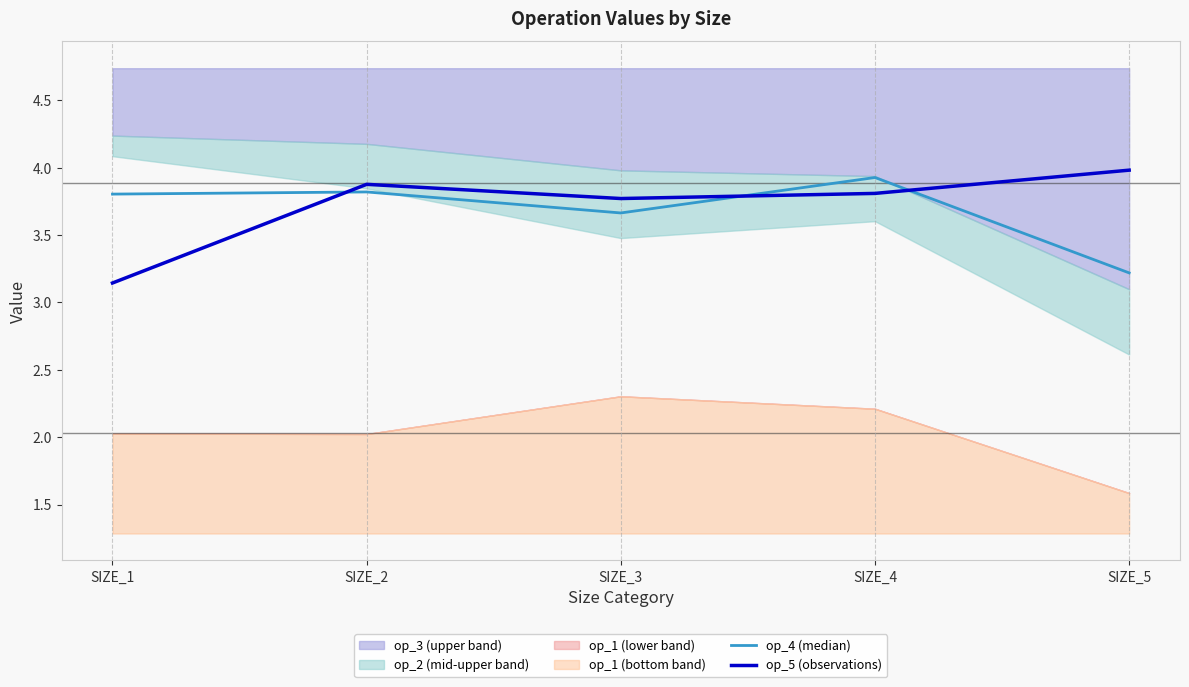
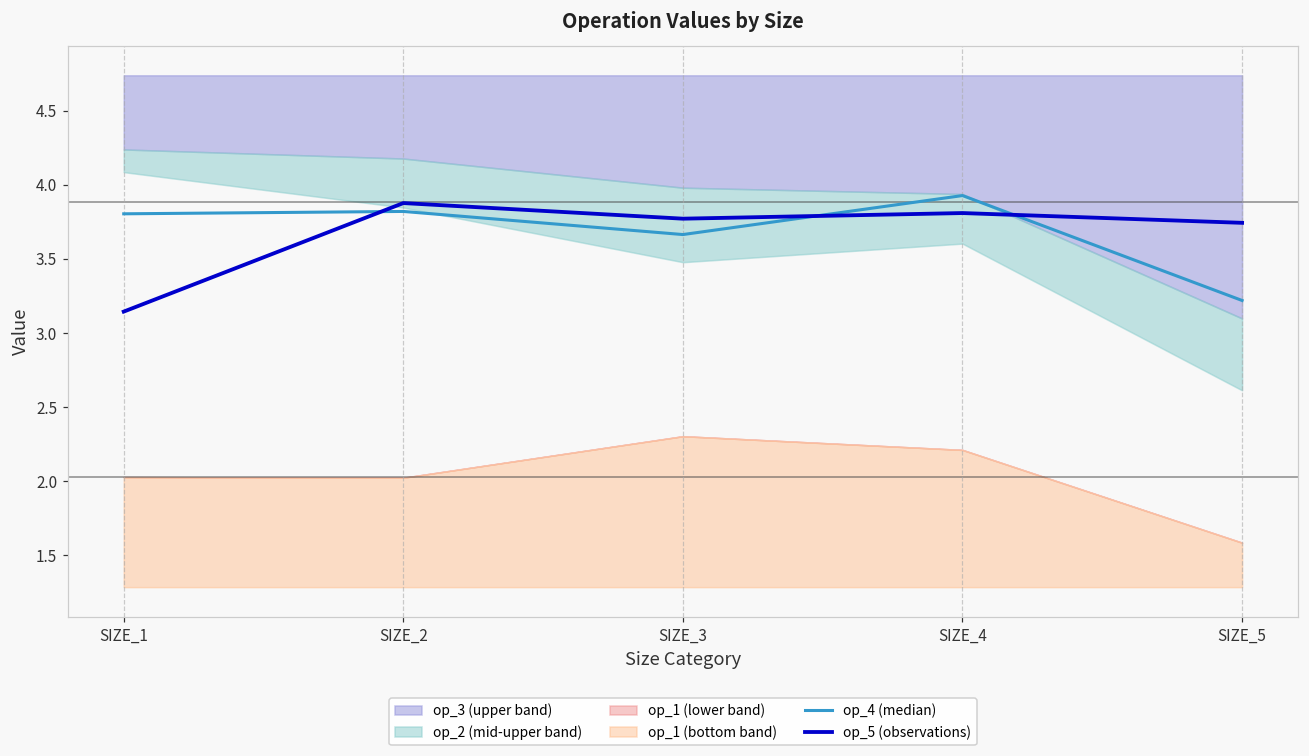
  {
    "op_4 (median)": {
      "SIZE_1": 3.80,
      "SIZE_2": 3.82,
      "SIZE_3": 3.66,
      "SIZE_5": 3.22
    },
    "op_5 (observations)": {
      "SIZE_1": 3.14,
      "SIZE_2": 3.88,
      "SIZE_3": 3.77,
      "SIZE_4": 3.81,
-     "SIZE_5": 3.98
+     "SIZE_5": 3.74
    },
    "op_1 (bottom band)": {
      "SIZE_1": 2.03,
      "SIZE_2": 2.02,
      "SIZE_3": 2.30,
      "SIZE_4": 2.21,
      "SIZE_5": 1.59
    }
  }
